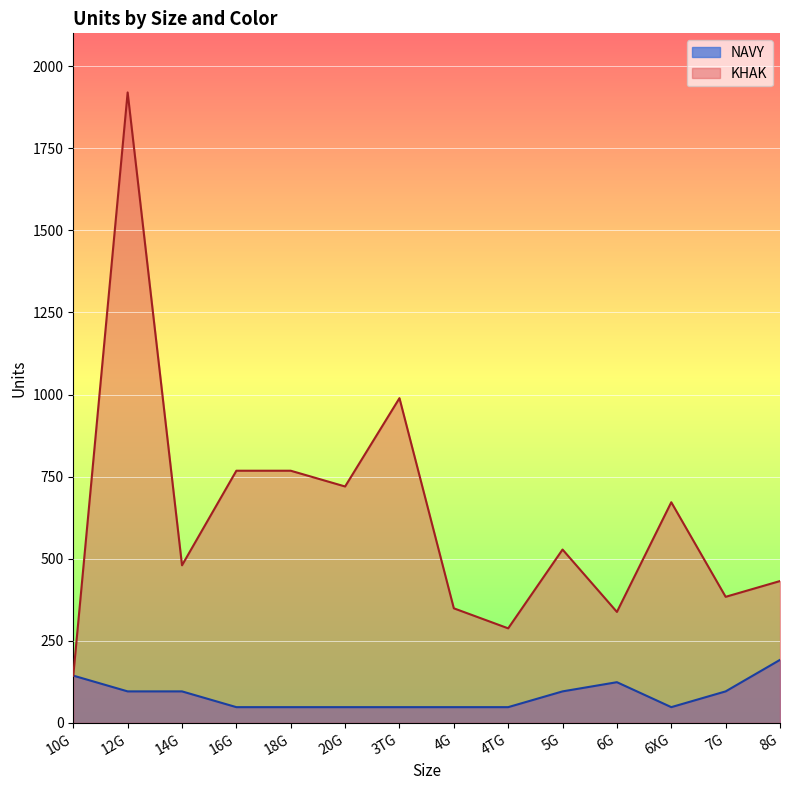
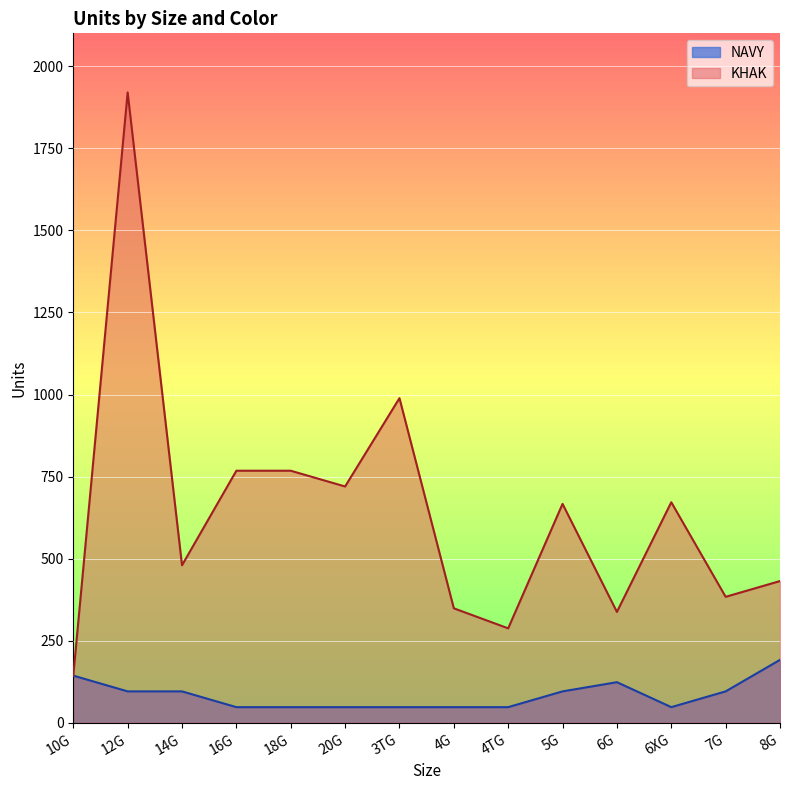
  {
    "NAVY": {
      "12G": 100,
      "14G": 100,
      "16G": 50,
      "18G": 50,
      "20G": 50,
      "3TG": 50,
      "4G": 50,
      "4TG": 50,
      "5G": 100,
      "6G": 120,
      "6XG": 50,
      "7G": 100,
      "8G": 190
    },
    "KHAK": {
      "12G": 1920,
      "14G": 480,
      "16G": 770,
      "18G": 770,
      "20G": 720,
      "3TG": 990,
      "4G": 350,
      "4TG": 290,
-     "5G": 530,
+     "5G": 670,
      "6G": 340,
      "6XG": 670,
      "7G": 380,
      "8G": 430
    }
  }
